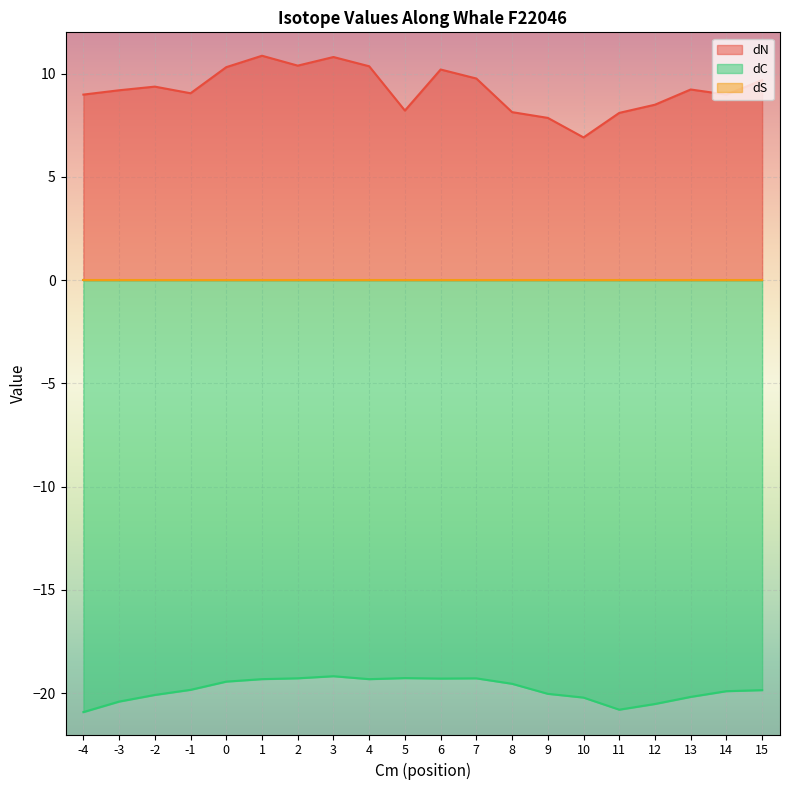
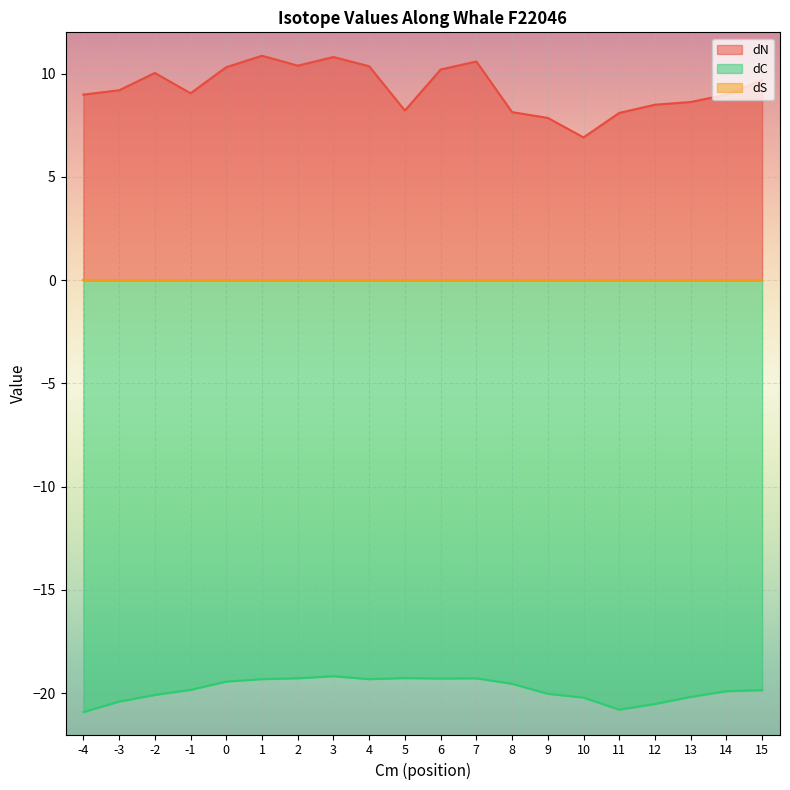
  {
    "dN": {
      "-4": 9.0,
      "-3": 9.2,
-     "-2": 9.4,
+     "-2": 10.0,
      "-1": 9.1,
      "0": 10.3,
      "1": 10.9,
      "2": 10.4,
      "3": 10.8,
      "4": 10.4,
      "5": 8.2,
      "6": 10.2,
-     "7": 9.8,
+     "7": 10.6,
      "8": 8.1,
      "9": 7.9,
      "10": 6.9,
      "11": 8.1,
      "12": 8.5,
-     "13": 9.2
+     "13": 8.6
    },
    "dS": {
      "-4": 0.0,
      "-3": 0.0,
      "-2": 0.0,
      "-1": 0.0,
      "0": 0.0,
      "1": 0.0,
      "2": 0.0,
      "3": 0.0,
      "4": 0.0,
      "5": 0.0,
      "6": 0.0,
      "7": 0.0,
      "8": 0.0,
      "9": 0.0,
      "10": 0.0,
      "11": 0.0,
      "12": 0.0,
      "13": 0.0,
      "14": 0.0,
      "15": 0.0
    }
  }
